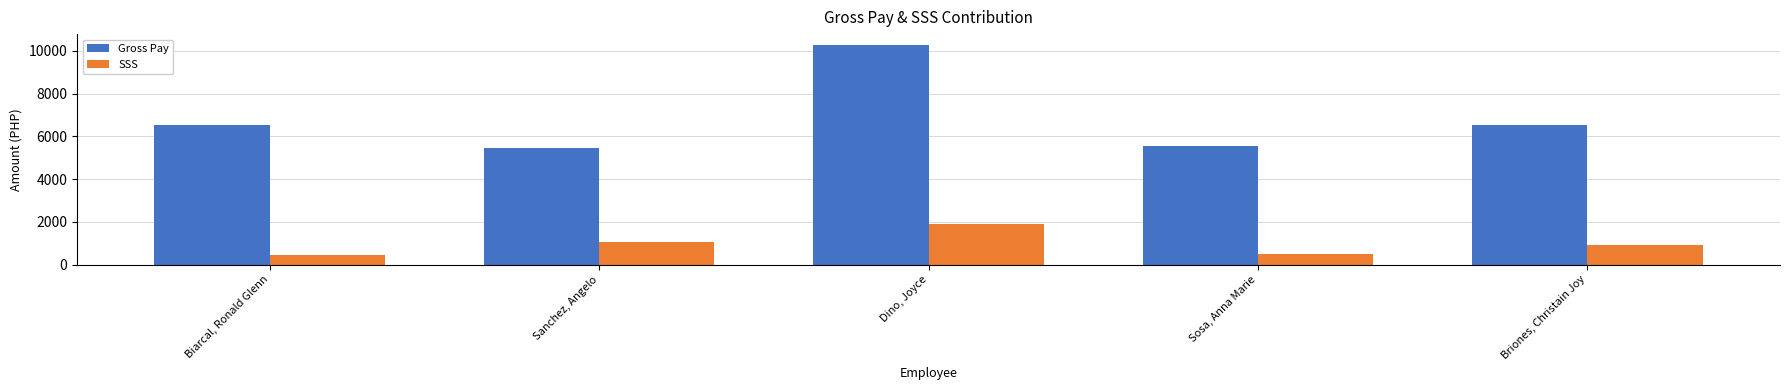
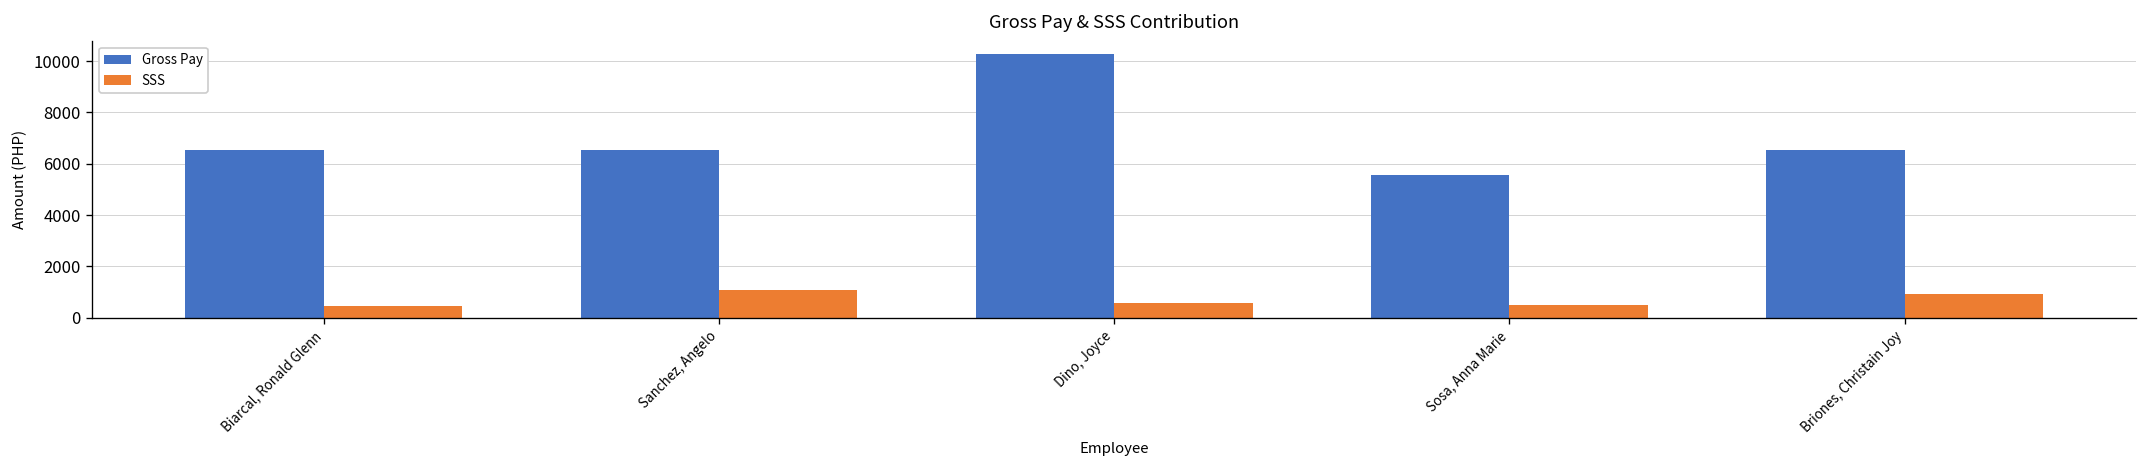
  {
    "Gross Pay": {
      "Biarcal, Ronald Glenn": 6500,
-     "Sanchez, Angelo": 5500,
+     "Sanchez, Angelo": 6500,
      "Dino, Joyce": 10300,
      "Sosa, Anna Marie": 5600,
      "Briones, Christain Joy": 6500
    },
    "SSS": {
      "Biarcal, Ronald Glenn": 500,
      "Sanchez, Angelo": 1100,
-     "Dino, Joyce": 1900,
+     "Dino, Joyce": 600,
      "Sosa, Anna Marie": 500,
      "Briones, Christain Joy": 900
    }
  }
